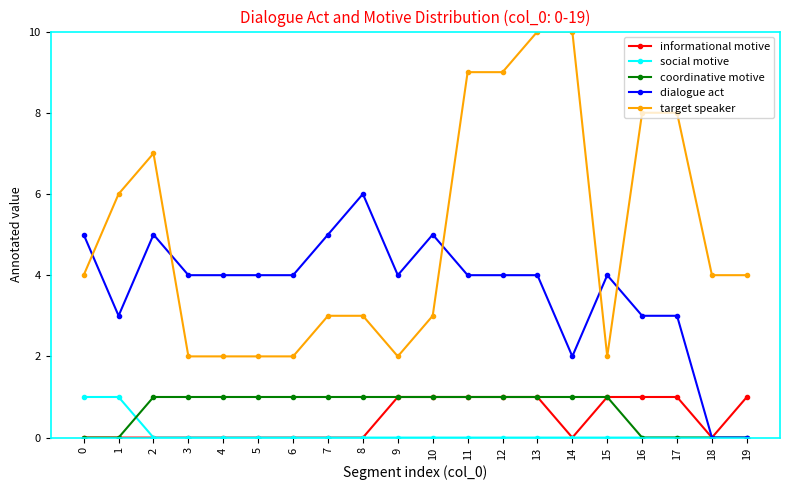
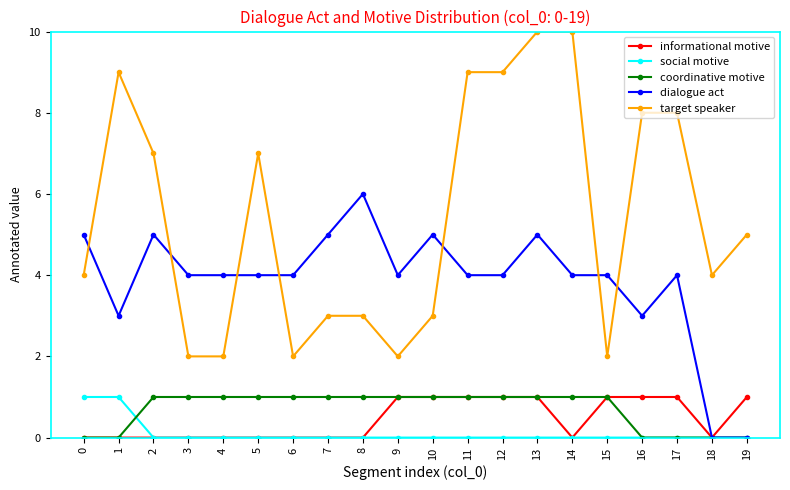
  {
    "informational motive": {
      "16": 1,
      "17": 1,
      "19": 1
    },
    "social motive": {
      "0": 1,
      "1": 1,
      "9": 0,
      "10": 0,
      "11": 0,
      "12": 0,
      "13": 0,
      "15": 0
    },
    "coordinative motive": {
      "2": 1,
      "3": 1,
      "4": 1,
      "5": 1,
      "6": 1,
      "7": 1,
      "8": 1,
      "14": 1
    },
    "dialogue act": {
      "0": 5,
      "1": 3,
      "2": 5,
      "3": 4,
      "4": 4,
      "5": 4,
      "6": 4,
      "7": 5,
      "8": 6,
      "9": 4,
      "10": 5,
      "11": 4,
      "12": 4,
-     "13": 4,
-     "14": 2,
+     "13": 5,
+     "14": 4,
      "15": 4,
      "16": 3,
-     "17": 3
+     "17": 4
    },
    "target speaker": {
      "0": 4,
-     "1": 6,
+     "1": 9,
      "2": 7,
      "3": 2,
      "4": 2,
-     "5": 2,
+     "5": 7,
      "6": 2,
      "7": 3,
      "8": 3,
      "9": 2,
      "10": 3,
      "11": 9,
      "12": 9,
      "13": 10,
      "14": 10,
      "15": 2,
      "18": 4,
-     "19": 4
+     "19": 5
    }
  }
